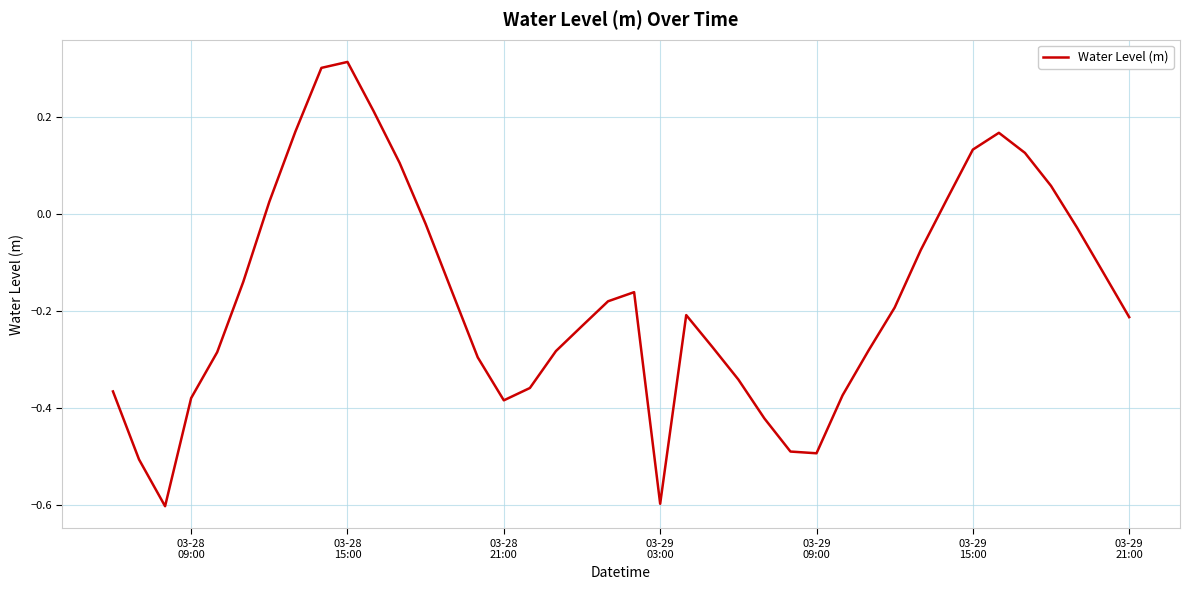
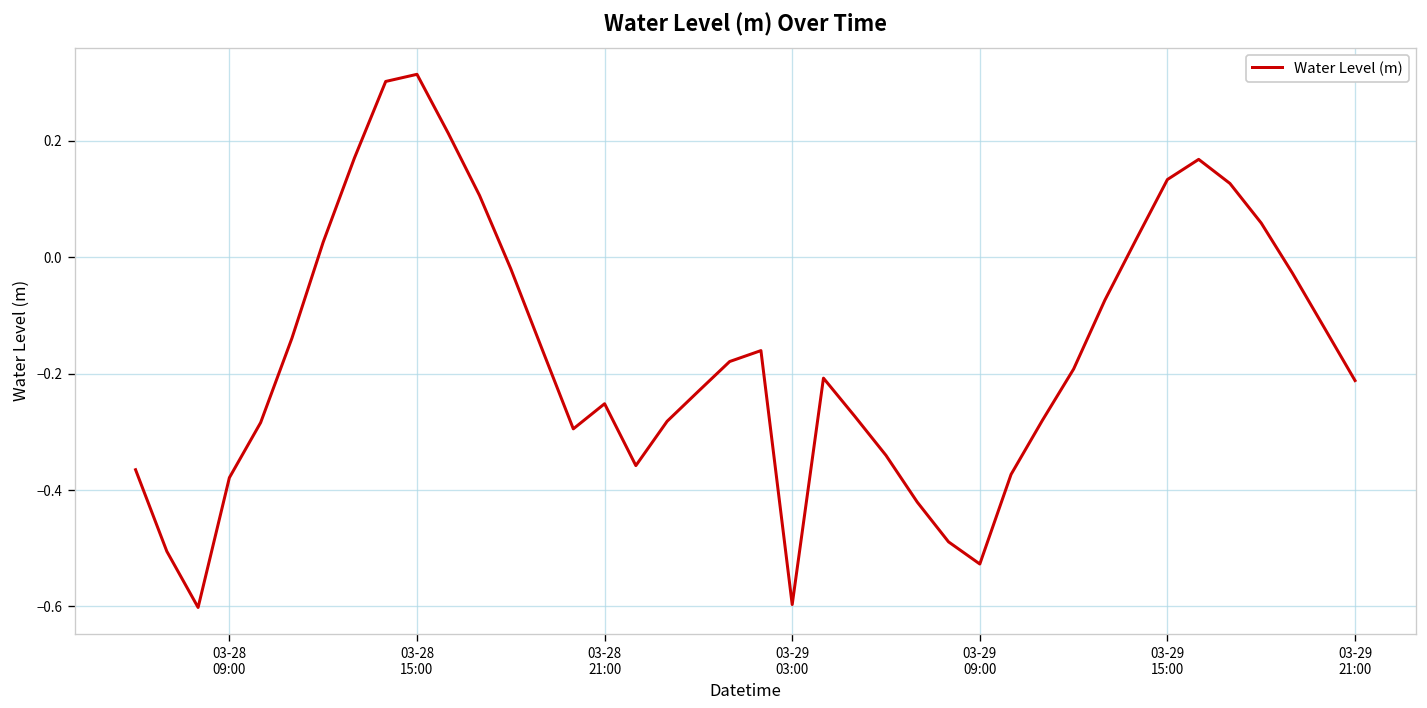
  {
    "03-28 09:00": -0.38,
    "03-28 15:00": 0.31,
-   "03-28 21:00": -0.38,
+   "03-28 21:00": -0.25,
    "03-29 03:00": -0.60,
-   "03-29 09:00": -0.49,
+   "03-29 09:00": -0.53,
    "03-29 15:00": 0.13,
    "03-29 21:00": -0.21
  }
